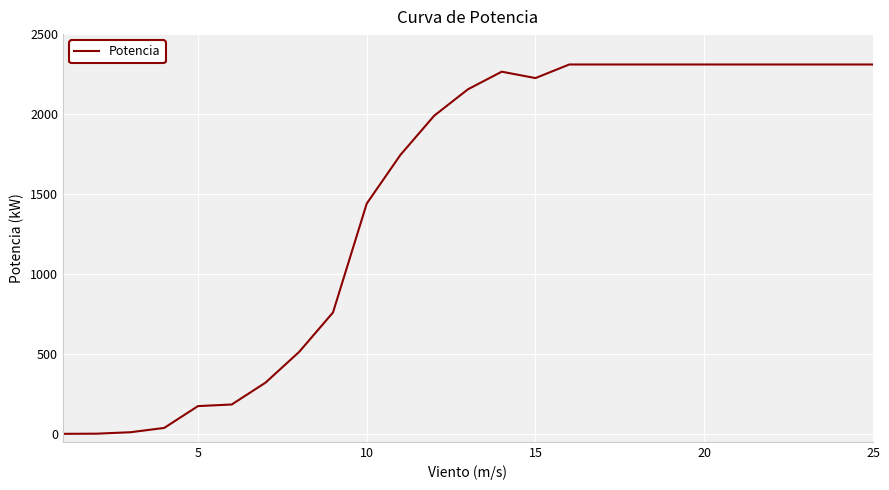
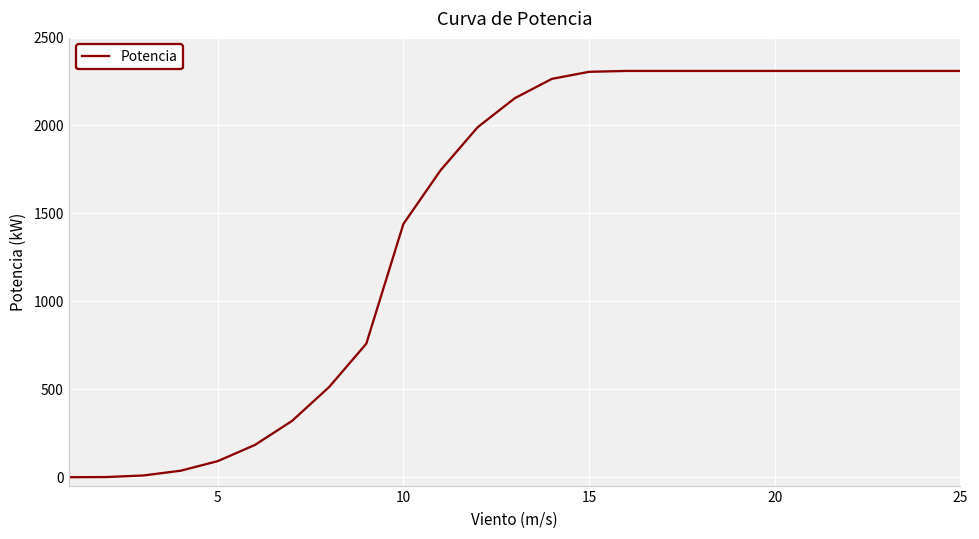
  {
-   "5": 170,
+   "5": 90,
    "10": 1440,
-   "15": 2230,
+   "15": 2310,
    "20": 2310,
    "25": 2310
  }
